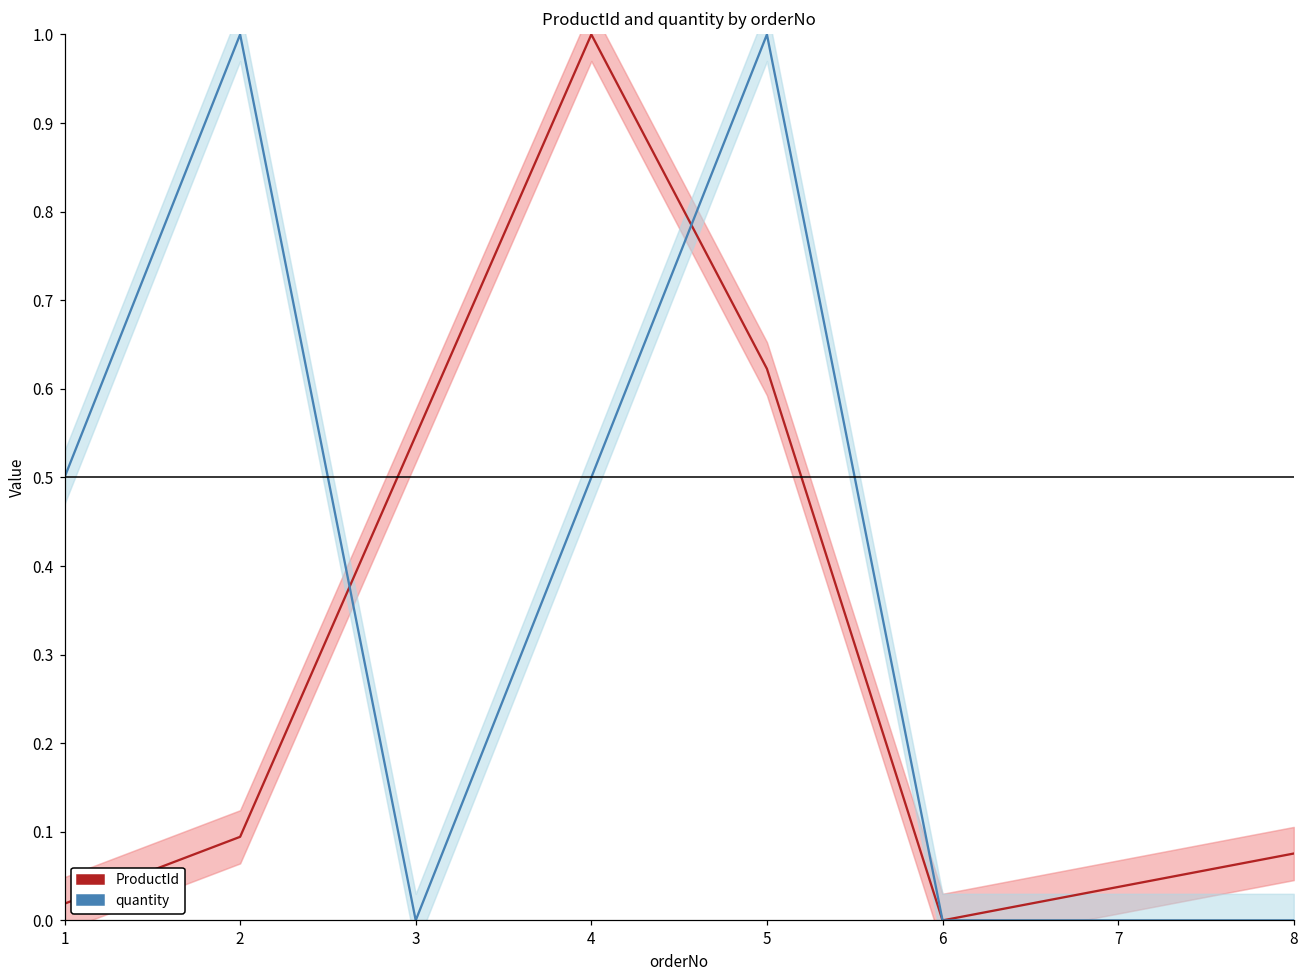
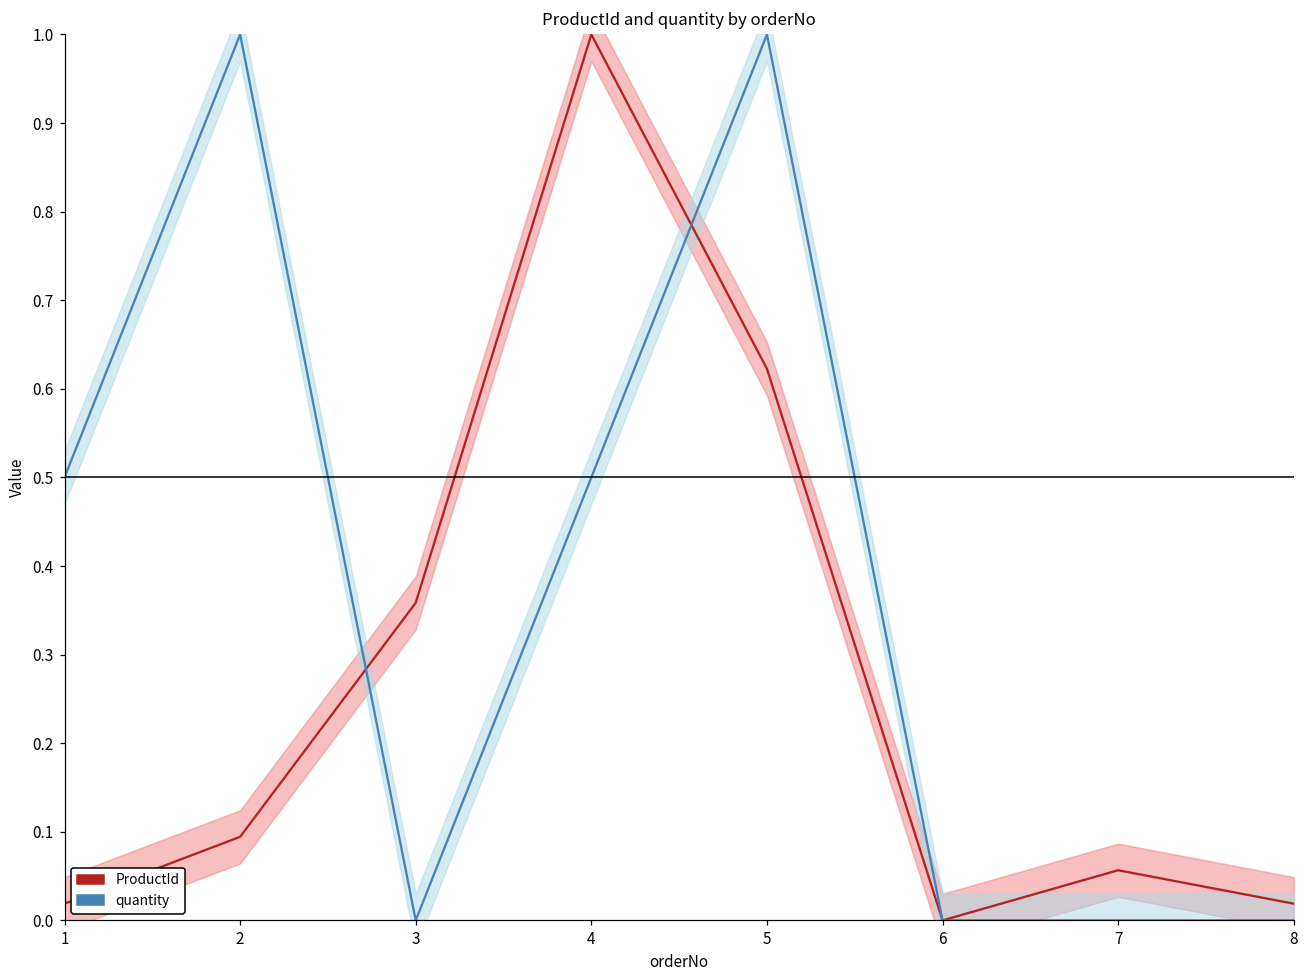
  {
    "ProductId": {
      "1": 0.02,
      "2": 0.09,
-     "3": 0.55,
+     "3": 0.36,
      "4": 1.00,
      "5": 0.62,
-     "7": 0.04,
-     "8": 0.08
+     "7": 0.06,
+     "8": 0.02
    },
    "quantity": {
      "1": 0.50,
      "2": 1.00,
      "3": 0.00,
      "4": 0.50,
      "5": 1.00,
      "7": 0.00,
      "8": 0.00
    }
  }
